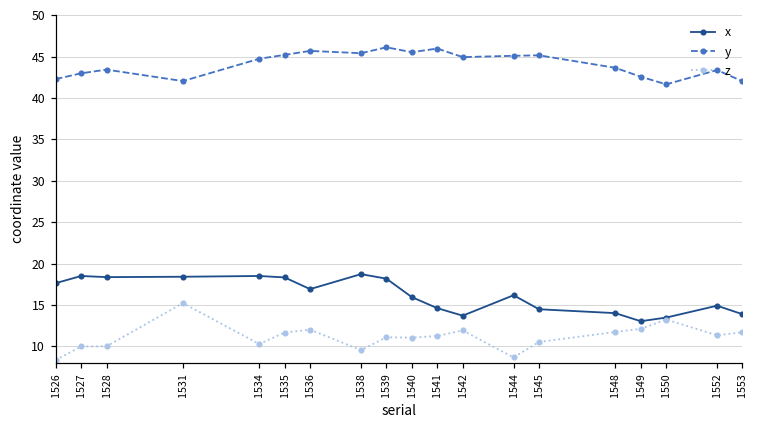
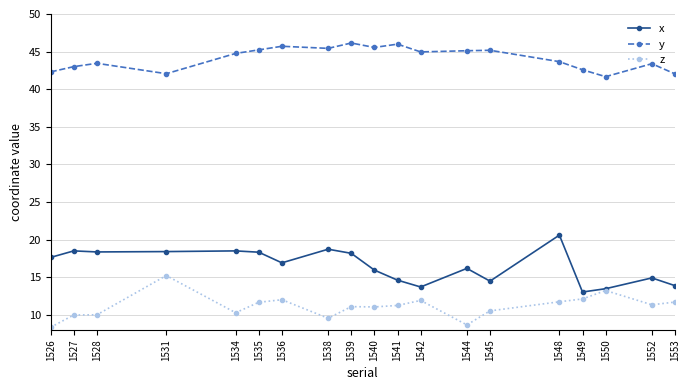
  {
    "x": {
      "1526": 18,
      "1527": 19,
      "1528": 18,
      "1531": 18,
      "1534": 18,
      "1535": 18,
      "1536": 17,
      "1538": 19,
      "1539": 18,
      "1540": 16,
      "1541": 15,
      "1542": 14,
      "1544": 16,
      "1545": 14,
-     "1548": 14,
+     "1548": 21,
      "1549": 13,
      "1552": 15,
      "1553": 14
    },
    "y": {
      "1526": 42,
      "1527": 43,
      "1528": 43,
      "1531": 42,
      "1534": 45,
      "1535": 45,
      "1536": 46,
      "1538": 45,
      "1539": 46,
      "1540": 46,
      "1541": 46,
      "1542": 45,
      "1544": 45,
      "1545": 45,
      "1548": 44,
      "1549": 43,
      "1550": 42,
      "1552": 43,
      "1553": 42
    },
    "z": {
      "1526": 8,
      "1527": 10,
      "1528": 10,
      "1531": 15,
      "1534": 10,
      "1535": 12,
      "1536": 12,
      "1538": 10,
      "1539": 11,
      "1540": 11,
      "1541": 11,
      "1542": 12,
      "1544": 9,
      "1545": 11,
      "1548": 12,
      "1549": 12,
      "1552": 11,
      "1553": 12
    }
  }
